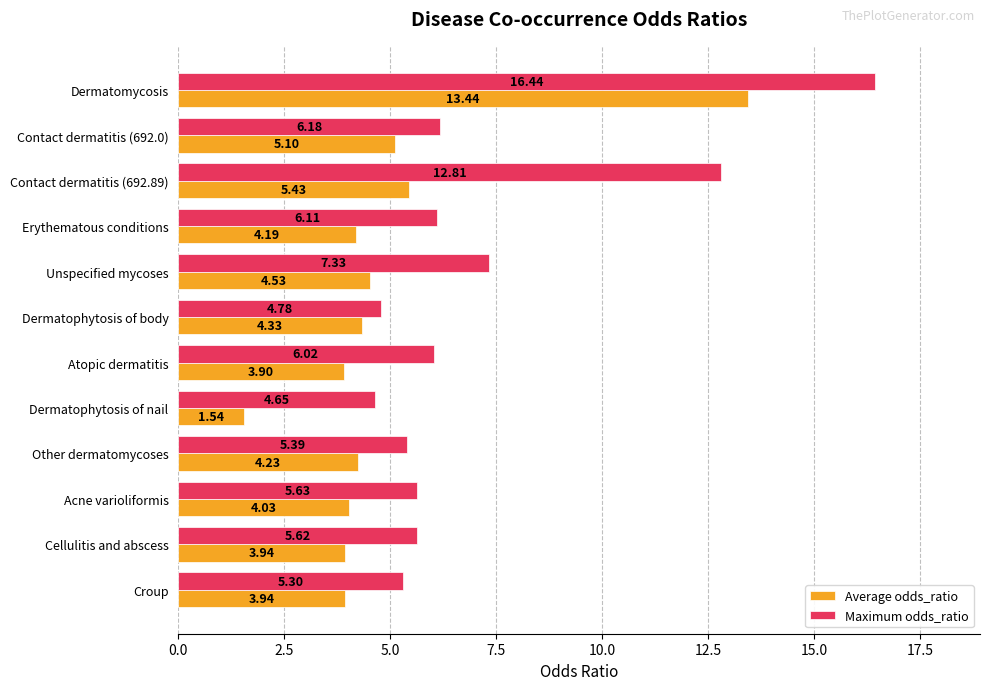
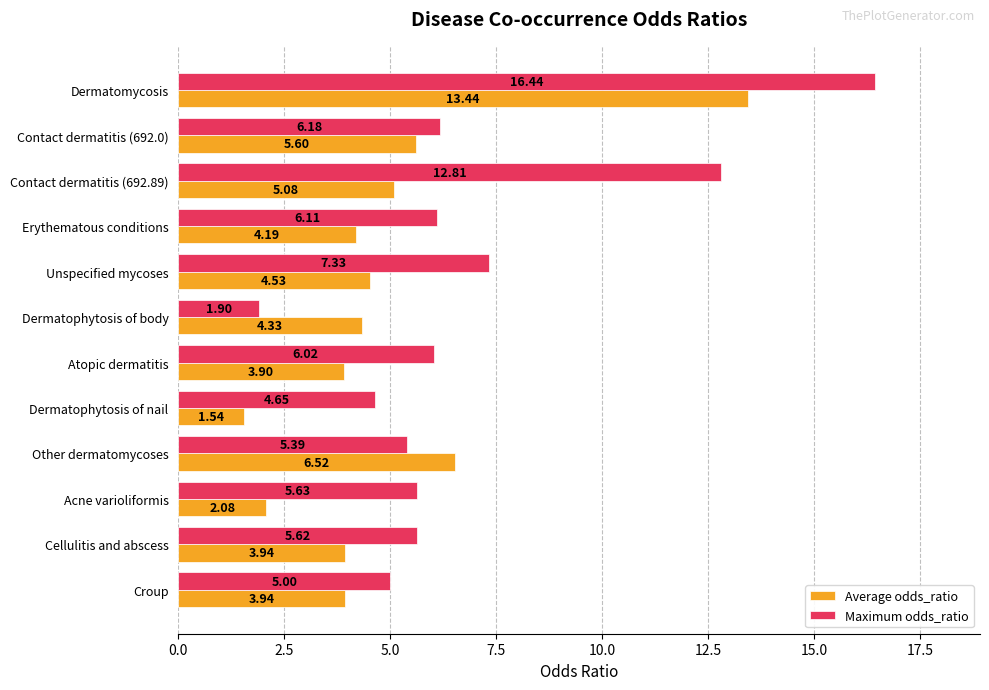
  {
    "Average odds_ratio": {
      "Dermatomycosis": 13.44,
-     "Contact dermatitis (692.0)": 5.10,
-     "Contact dermatitis (692.89)": 5.43,
+     "Contact dermatitis (692.0)": 5.60,
+     "Contact dermatitis (692.89)": 5.08,
      "Erythematous conditions": 4.19,
      "Unspecified mycoses": 4.53,
      "Dermatophytosis of body": 4.33,
      "Atopic dermatitis": 3.90,
      "Dermatophytosis of nail": 1.54,
-     "Other dermatomycoses": 4.23,
-     "Acne varioliformis": 4.03,
+     "Other dermatomycoses": 6.52,
+     "Acne varioliformis": 2.08,
      "Cellulitis and abscess": 3.94,
      "Croup": 3.94
    },
    "Maximum odds_ratio": {
      "Dermatomycosis": 16.44,
      "Contact dermatitis (692.0)": 6.18,
      "Contact dermatitis (692.89)": 12.81,
      "Erythematous conditions": 6.11,
      "Unspecified mycoses": 7.33,
-     "Dermatophytosis of body": 4.78,
+     "Dermatophytosis of body": 1.90,
      "Atopic dermatitis": 6.02,
      "Dermatophytosis of nail": 4.65,
      "Other dermatomycoses": 5.39,
      "Acne varioliformis": 5.63,
      "Cellulitis and abscess": 5.62,
-     "Croup": 5.30
+     "Croup": 5.00
    }
  }
